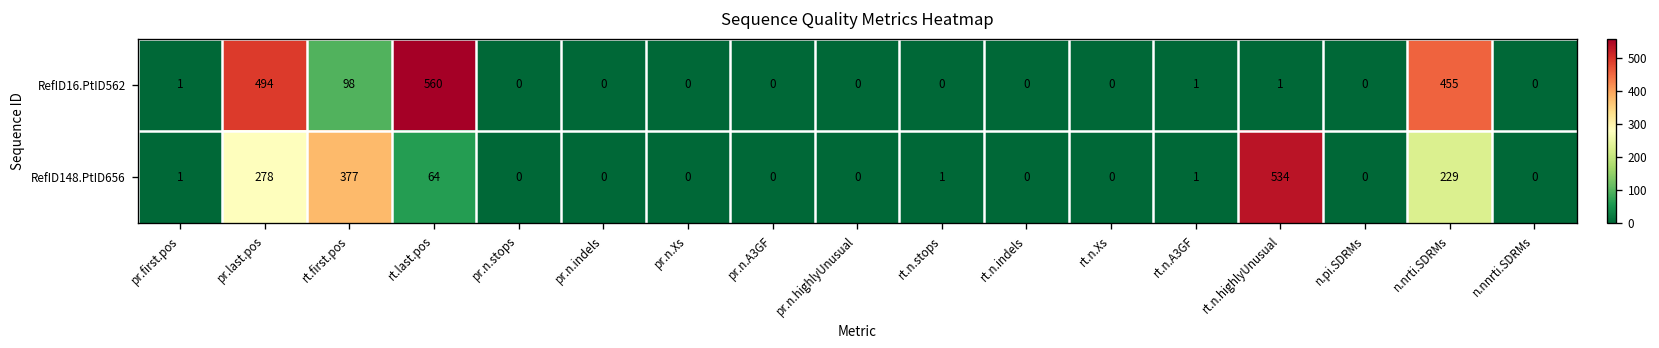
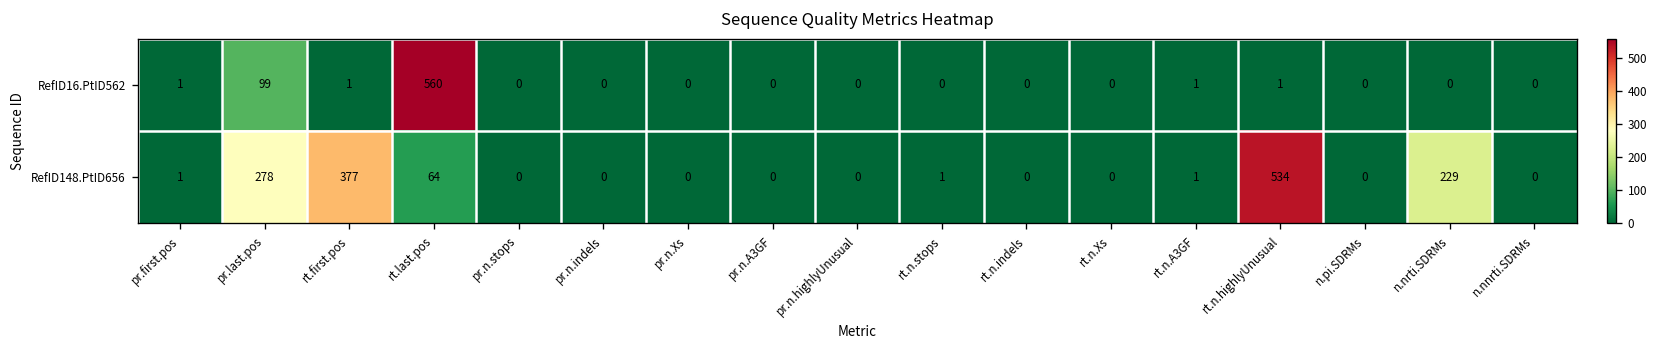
  {
    "RefID16.PtID562": {
      "pr.first.pos": 1,
-     "pr.last.pos": 494,
-     "rt.first.pos": 98,
+     "pr.last.pos": 99,
+     "rt.first.pos": 1,
      "rt.last.pos": 560,
      "pr.n.stops": 0,
      "pr.n.indels": 0,
      "pr.n.Xs": 0,
      "pr.n.A3GF": 0,
      "pr.n.highlyUnusual": 0,
      "rt.n.stops": 0,
      "rt.n.indels": 0,
      "rt.n.Xs": 0,
      "rt.n.A3GF": 1,
      "rt.n.highlyUnusual": 1,
      "n.pi.SDRMs": 0,
-     "n.nrti.SDRMs": 455,
+     "n.nrti.SDRMs": 0,
      "n.nnrti.SDRMs": 0
    },
    "RefID148.PtID656": {
      "pr.first.pos": 1,
      "pr.last.pos": 278,
      "rt.first.pos": 377,
      "rt.last.pos": 64,
      "pr.n.stops": 0,
      "pr.n.indels": 0,
      "pr.n.Xs": 0,
      "pr.n.A3GF": 0,
      "pr.n.highlyUnusual": 0,
      "rt.n.stops": 1,
      "rt.n.indels": 0,
      "rt.n.Xs": 0,
      "rt.n.A3GF": 1,
      "rt.n.highlyUnusual": 534,
      "n.pi.SDRMs": 0,
      "n.nrti.SDRMs": 229,
      "n.nnrti.SDRMs": 0
    }
  }
